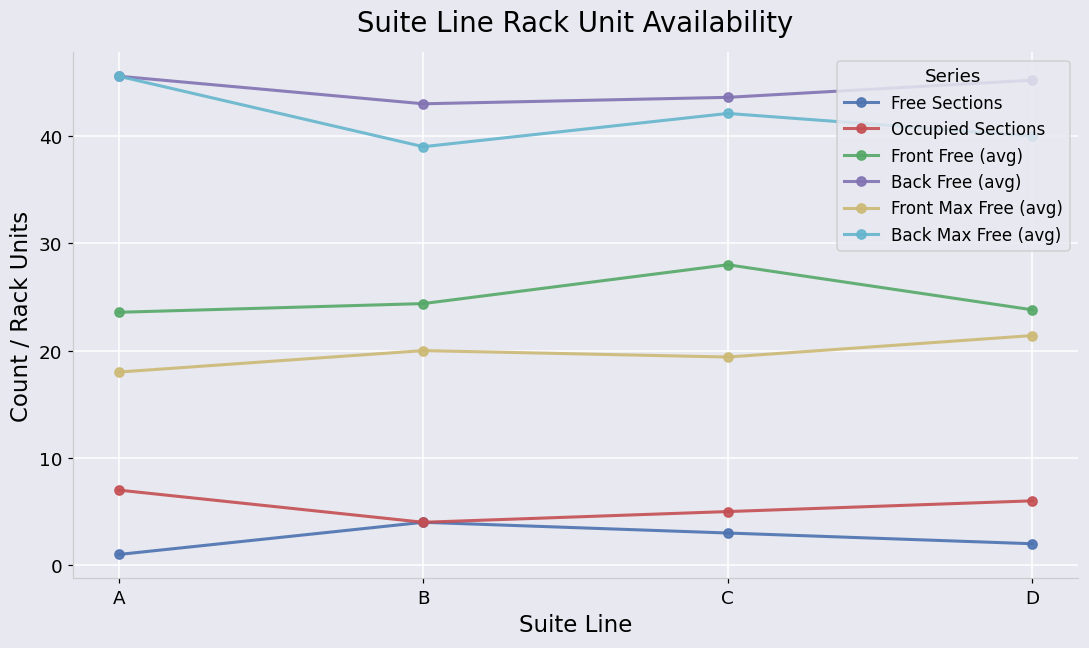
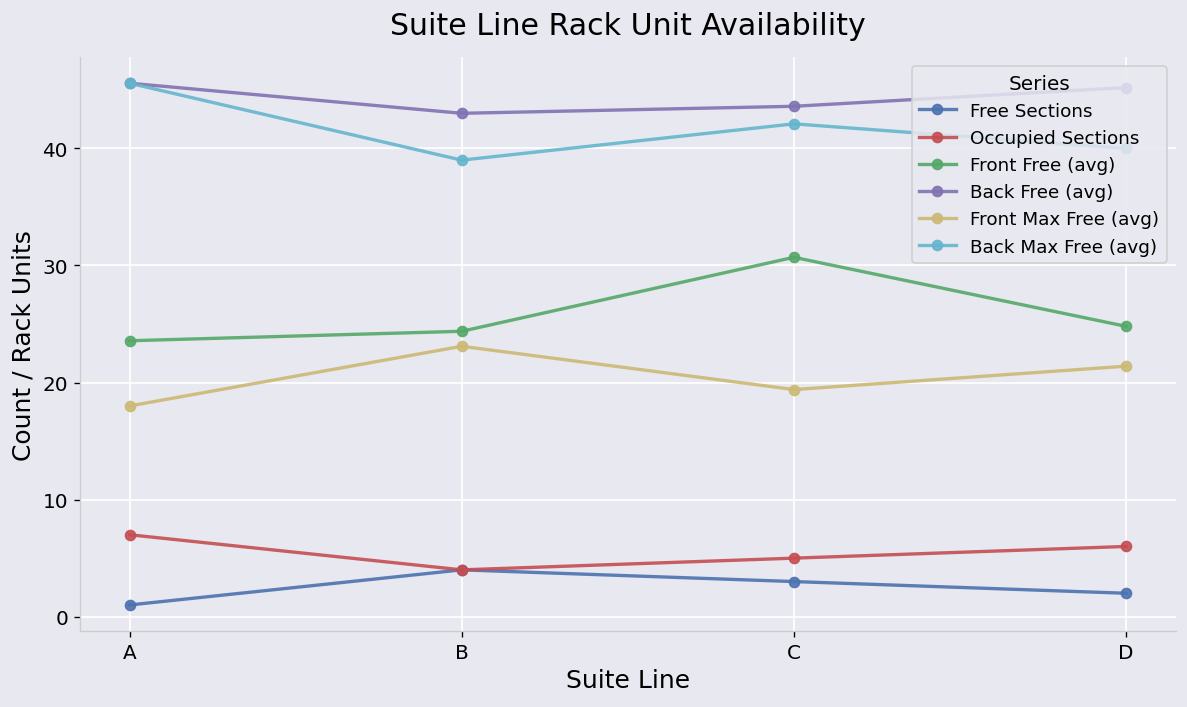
  {
    "Occupied Sections": {
      "A": 7,
      "C": 5,
      "D": 6
    },
    "Front Free (avg)": {
      "A": 24,
      "B": 24,
-     "C": 28,
-     "D": 24
+     "C": 31,
+     "D": 25
    },
    "Front Max Free (avg)": {
      "A": 18,
-     "B": 20,
+     "B": 23,
      "C": 19,
      "D": 21
    },
    "Back Max Free (avg)": {
      "B": 39,
      "C": 42
    }
  }
